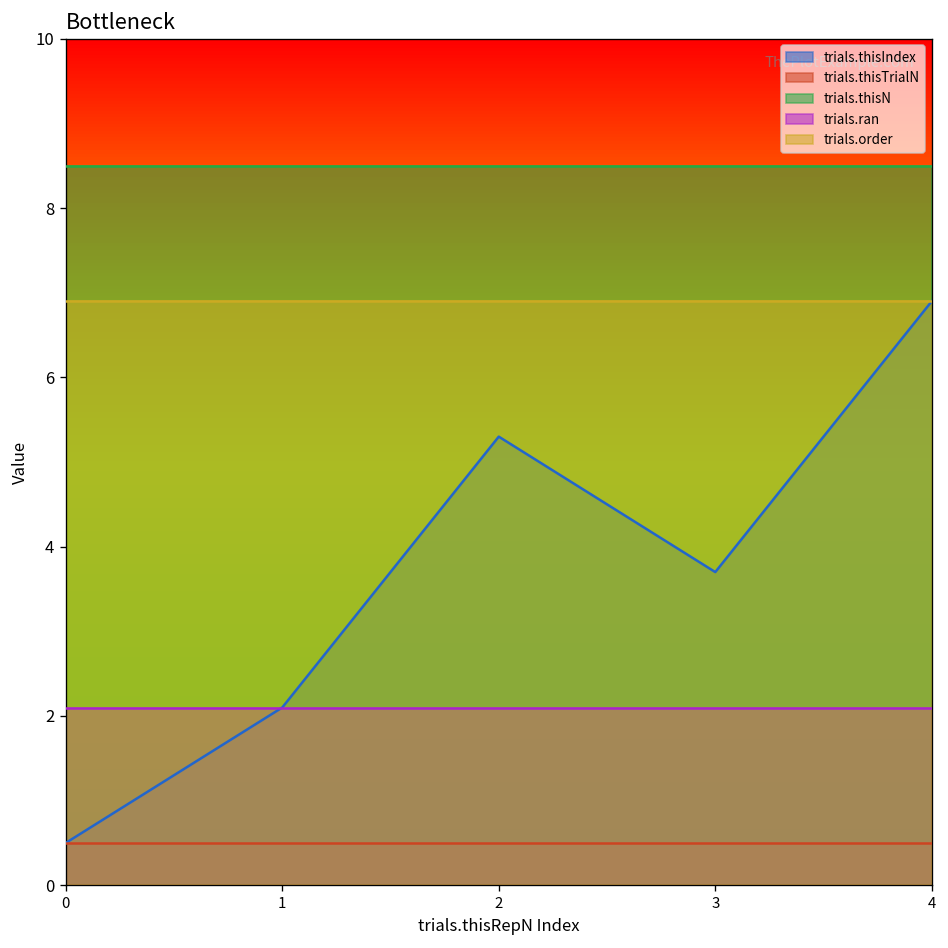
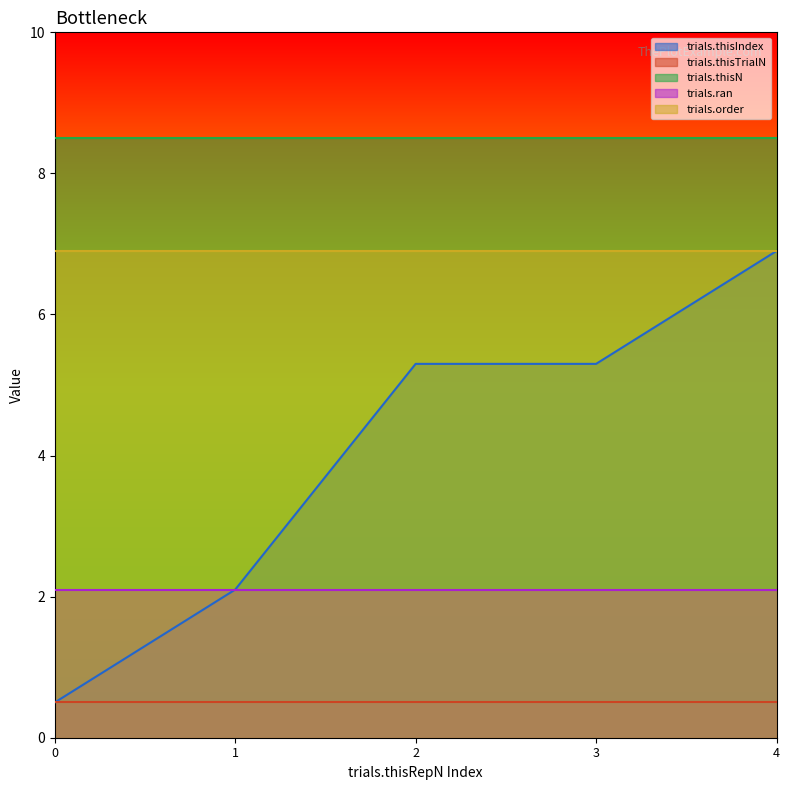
  {
    "trials.thisIndex": {
      "2": 5.3,
-     "3": 3.7
+     "3": 5.3
    },
    "trials.thisN": {
      "0": 8.5,
      "1": 8.5,
      "2": 8.5,
      "3": 8.5,
      "4": 8.5
    },
    "trials.ran": {
      "0": 2.1,
      "2": 2.1,
      "3": 2.1,
      "4": 2.1
    },
    "trials.order": {
      "0": 6.9,
      "1": 6.9,
      "2": 6.9,
      "3": 6.9
    }
  }
